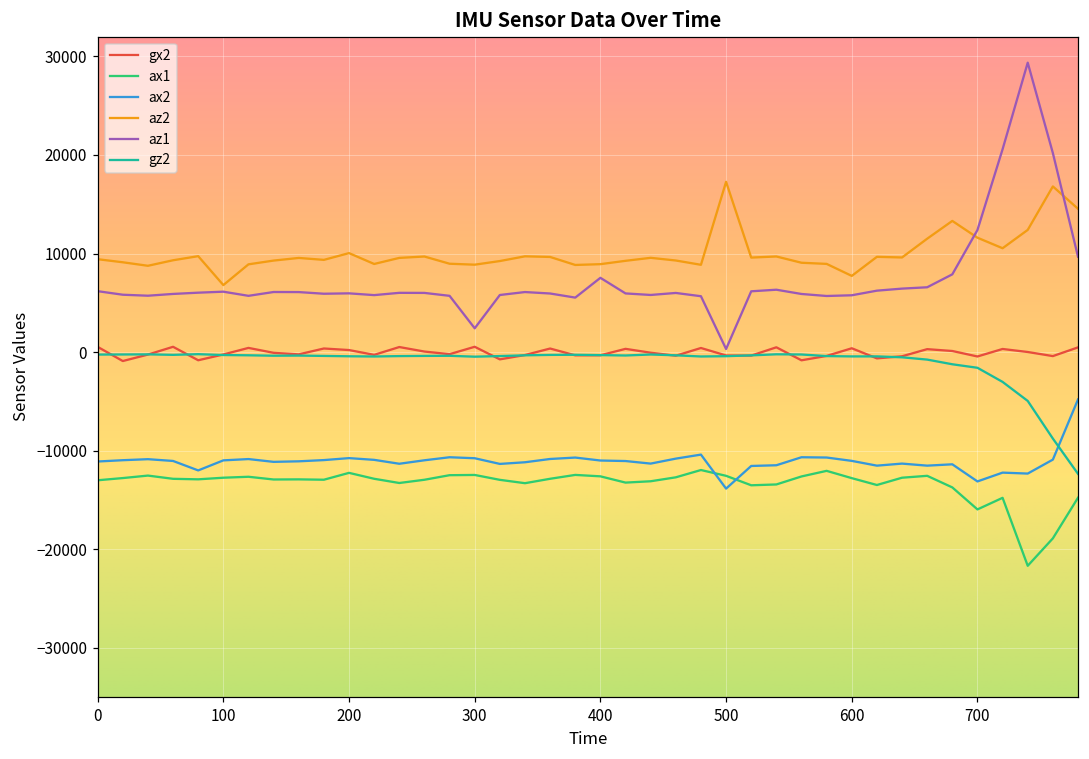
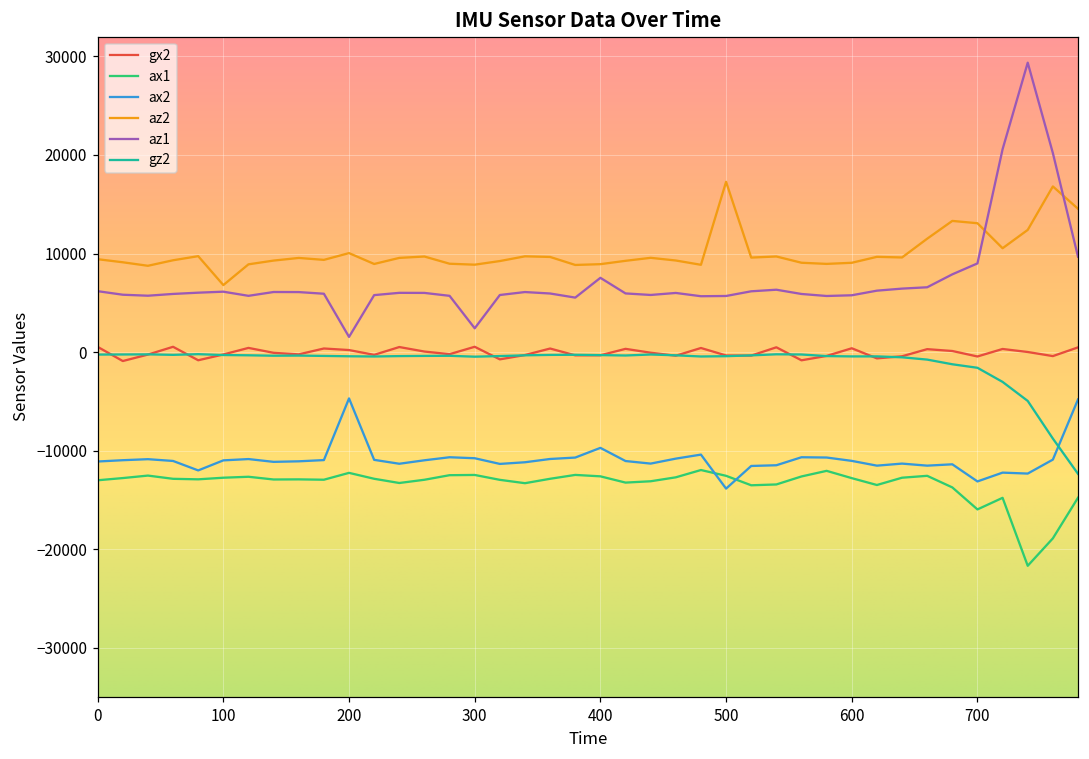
  {
    "gx2": {
      "0": 1000,
      "200": 0,
      "300": 1000,
      "600": 0,
      "700": 0
    },
    "ax2": {
      "0": -11000,
      "100": -11000,
-     "200": -11000,
+     "200": -5000,
      "300": -11000,
-     "400": -11000,
+     "400": -10000,
      "500": -14000,
      "600": -11000,
      "700": -13000
    },
    "az2": {
      "0": 9000,
      "100": 7000,
      "200": 10000,
      "300": 9000,
      "400": 9000,
      "500": 17000,
-     "600": 8000,
-     "700": 12000
+     "600": 9000,
+     "700": 13000
    },
    "az1": {
      "0": 6000,
      "100": 6000,
-     "200": 6000,
+     "200": 2000,
      "300": 2000,
      "400": 8000,
-     "500": 0,
+     "500": 6000,
      "600": 6000,
-     "700": 12000
+     "700": 9000
    }
  }
